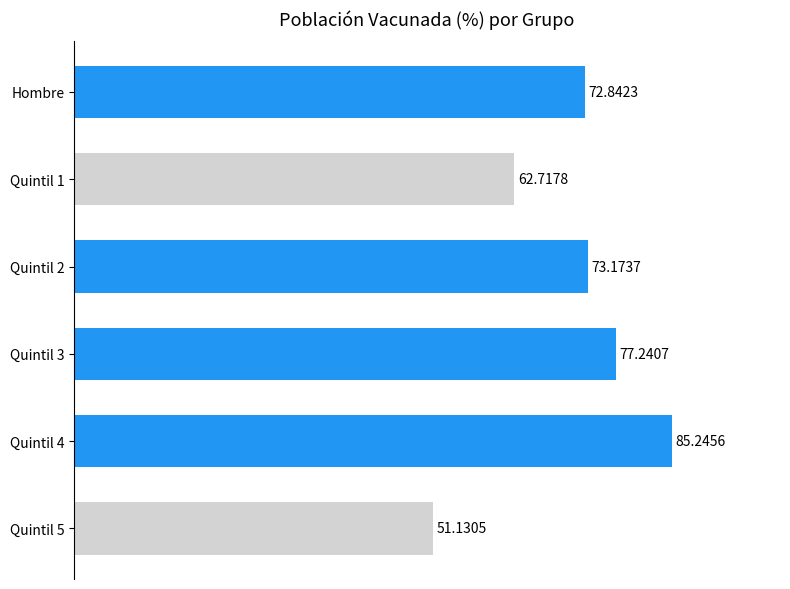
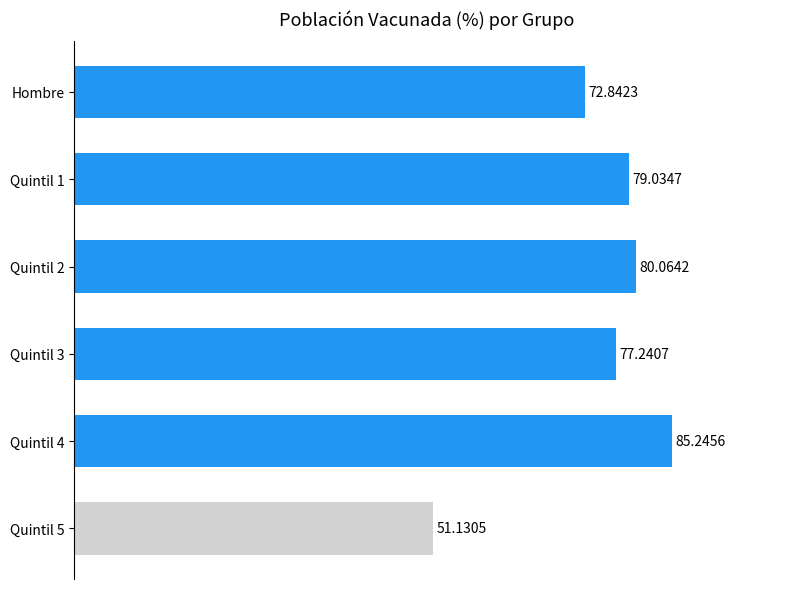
  {
    "Hombre": 72.8423,
-   "Quintil 1": 62.7178,
-   "Quintil 2": 73.1737,
+   "Quintil 1": 79.0347,
+   "Quintil 2": 80.0642,
    "Quintil 3": 77.2407,
    "Quintil 4": 85.2456,
    "Quintil 5": 51.1305
  }
